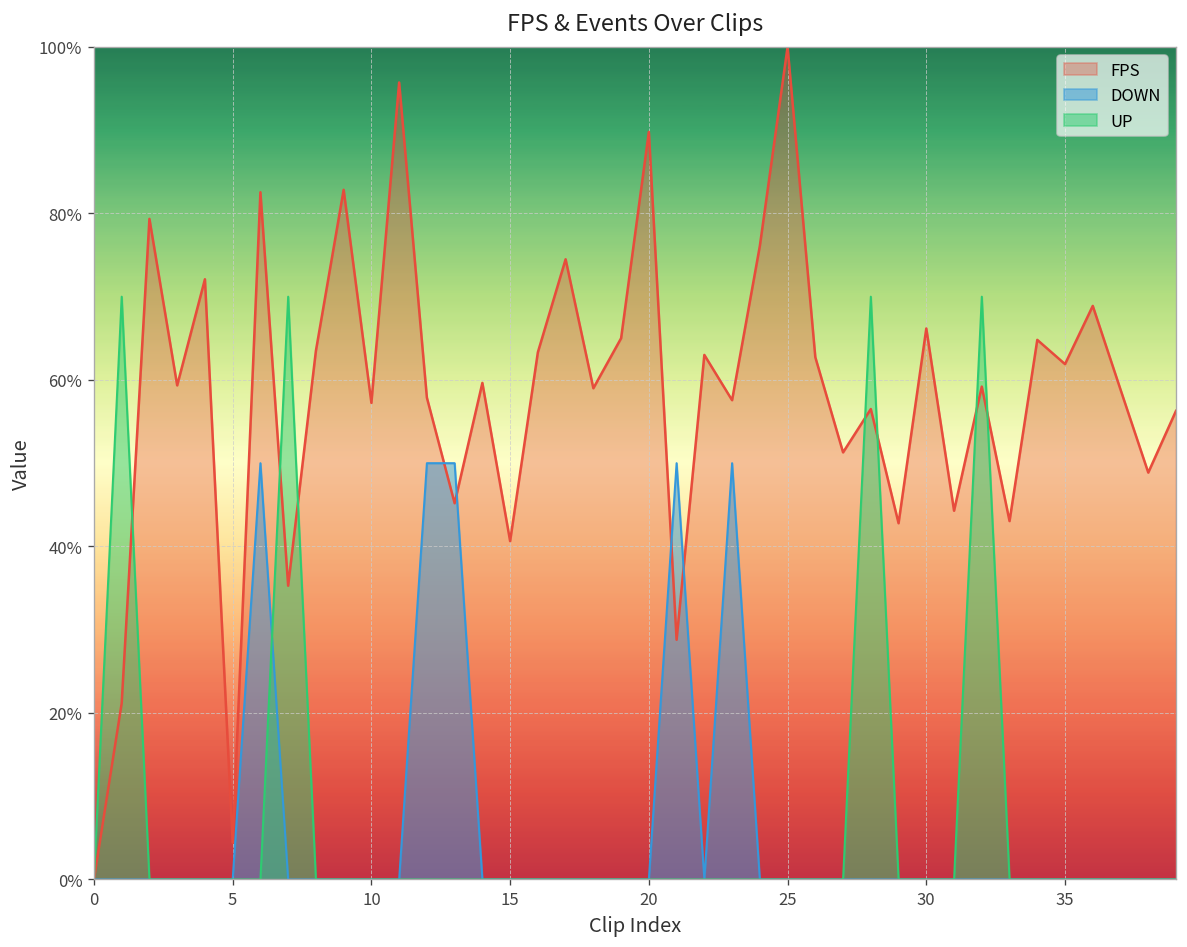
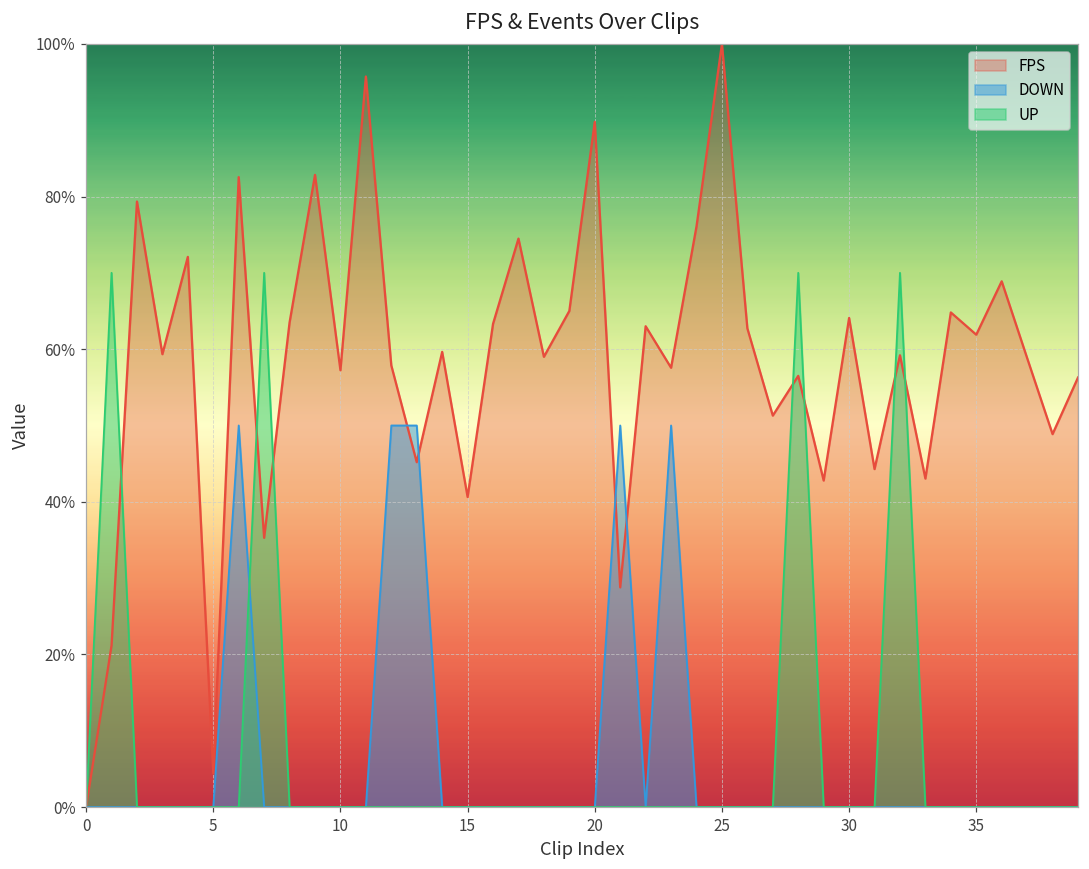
  {
    "FPS": {
      "5": "4%",
      "10": "57%",
      "15": "41%",
      "20": "90%",
      "25": "100%",
-     "30": "66%",
+     "30": "64%",
      "35": "62%"
    }
  }
